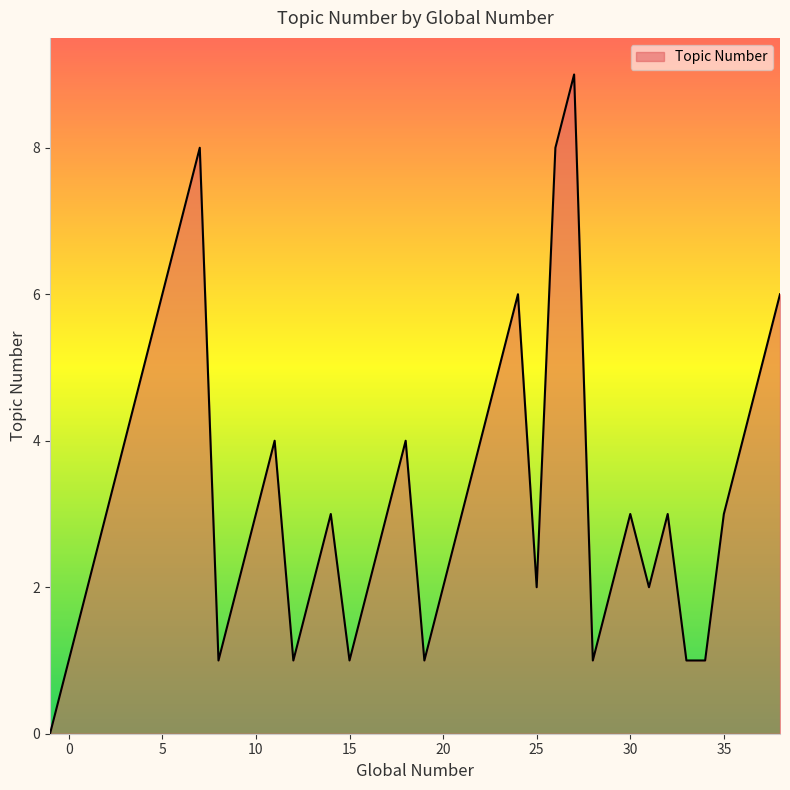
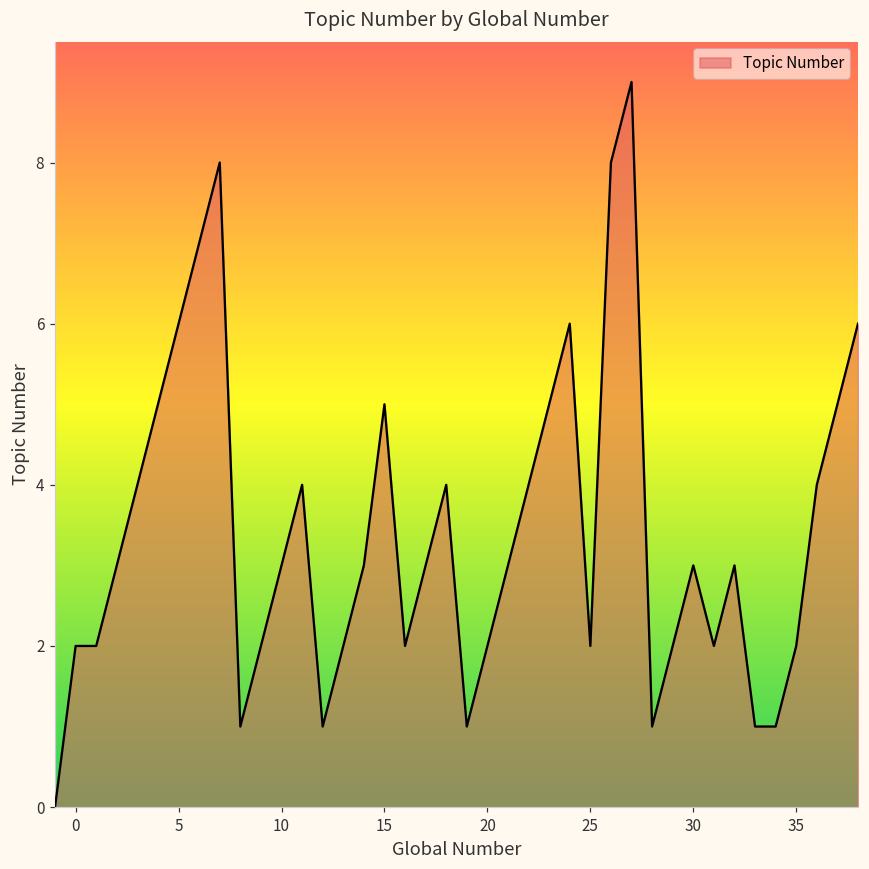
  {
-   "0": 1,
+   "0": 2,
    "5": 6,
    "10": 3,
-   "15": 1,
+   "15": 5,
    "20": 2,
    "25": 2,
    "30": 3,
-   "35": 3
+   "35": 2
  }
